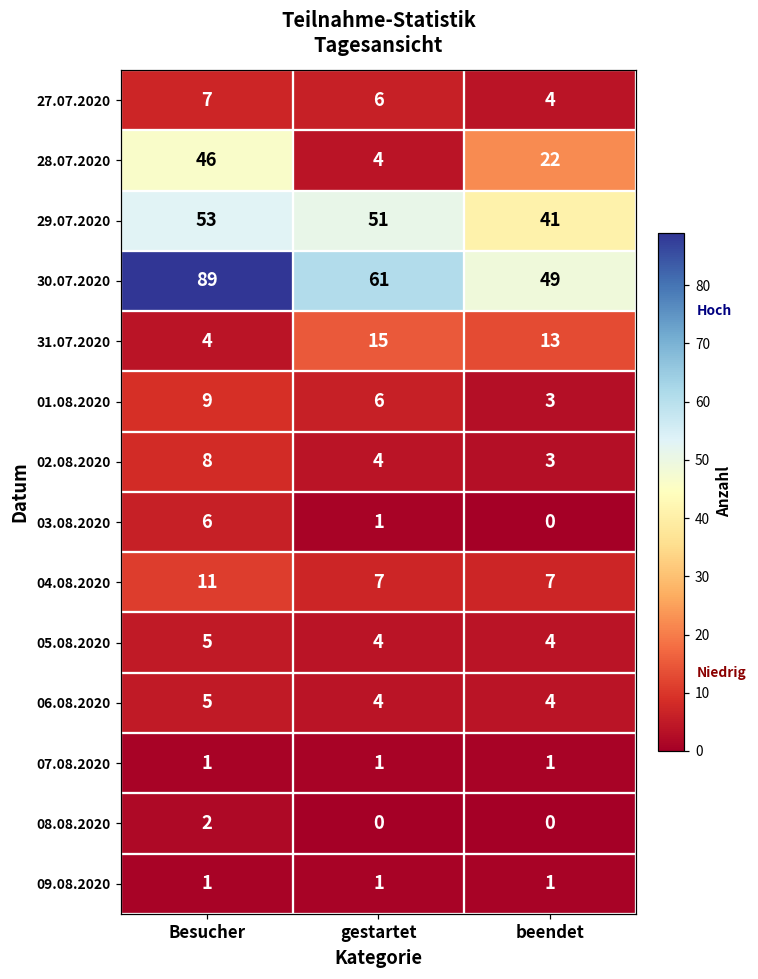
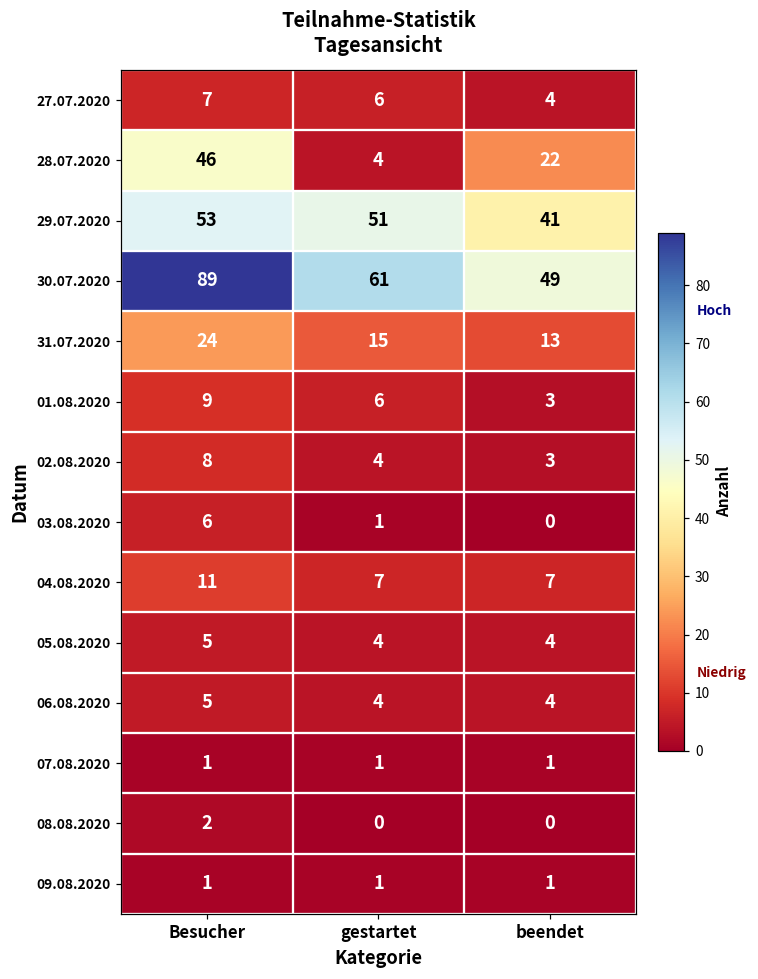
  {
    "27.07.2020": {
      "Besucher": 7,
      "gestartet": 6,
      "beendet": 4
    },
    "28.07.2020": {
      "Besucher": 46,
      "gestartet": 4,
      "beendet": 22
    },
    "29.07.2020": {
      "Besucher": 53,
      "gestartet": 51,
      "beendet": 41
    },
    "30.07.2020": {
      "Besucher": 89,
      "gestartet": 61,
      "beendet": 49
    },
    "31.07.2020": {
-     "Besucher": 4,
+     "Besucher": 24,
      "gestartet": 15,
      "beendet": 13
    },
    "01.08.2020": {
      "Besucher": 9,
      "gestartet": 6,
      "beendet": 3
    },
    "02.08.2020": {
      "Besucher": 8,
      "gestartet": 4,
      "beendet": 3
    },
    "03.08.2020": {
      "Besucher": 6,
      "gestartet": 1,
      "beendet": 0
    },
    "04.08.2020": {
      "Besucher": 11,
      "gestartet": 7,
      "beendet": 7
    },
    "05.08.2020": {
      "Besucher": 5,
      "gestartet": 4,
      "beendet": 4
    },
    "06.08.2020": {
      "Besucher": 5,
      "gestartet": 4,
      "beendet": 4
    },
    "07.08.2020": {
      "Besucher": 1,
      "gestartet": 1,
      "beendet": 1
    },
    "08.08.2020": {
      "Besucher": 2,
      "gestartet": 0,
      "beendet": 0
    },
    "09.08.2020": {
      "Besucher": 1,
      "gestartet": 1,
      "beendet": 1
    }
  }
